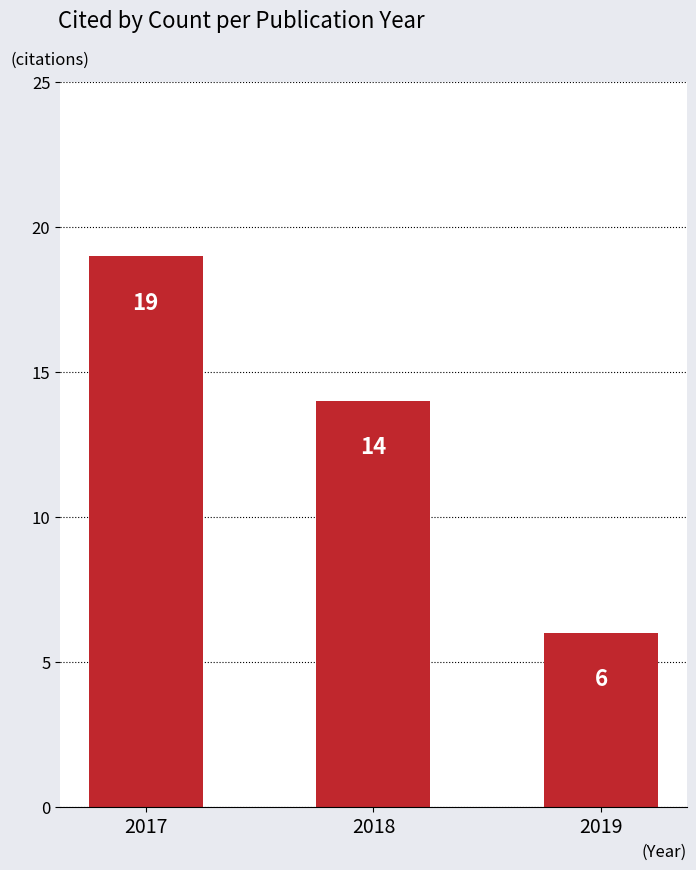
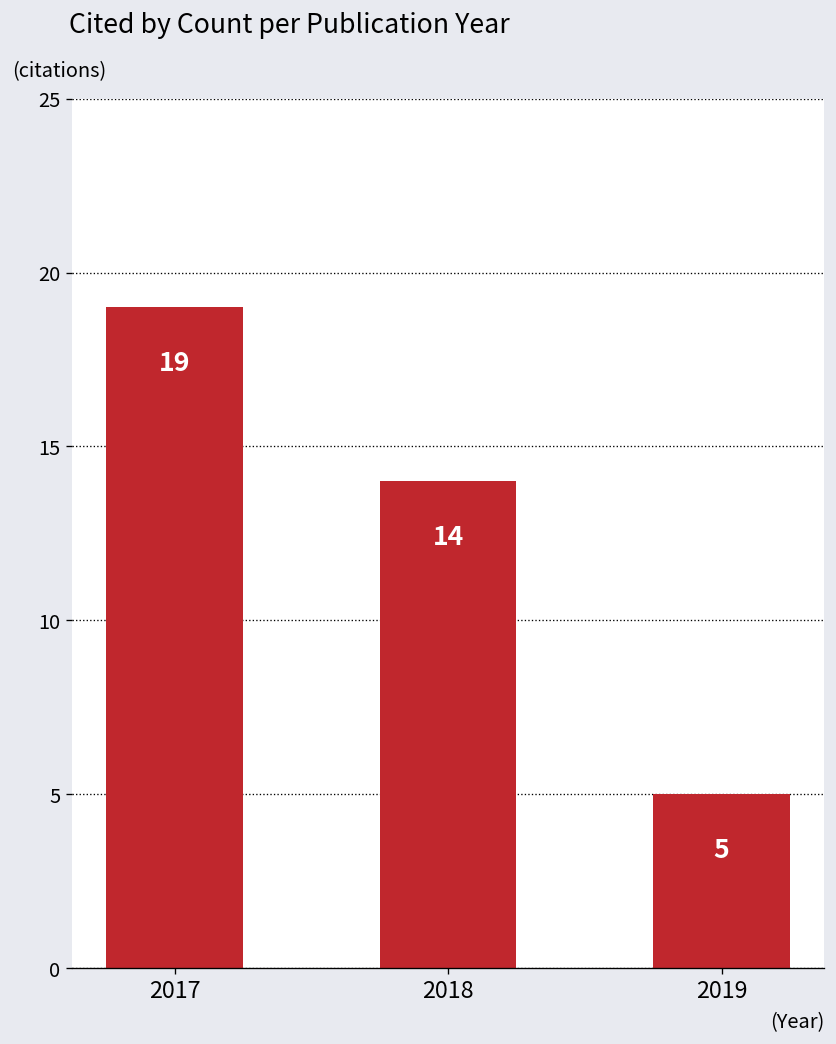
  {
    "2017": 19,
    "2018": 14,
-   "2019": 6
+   "2019": 5
  }
